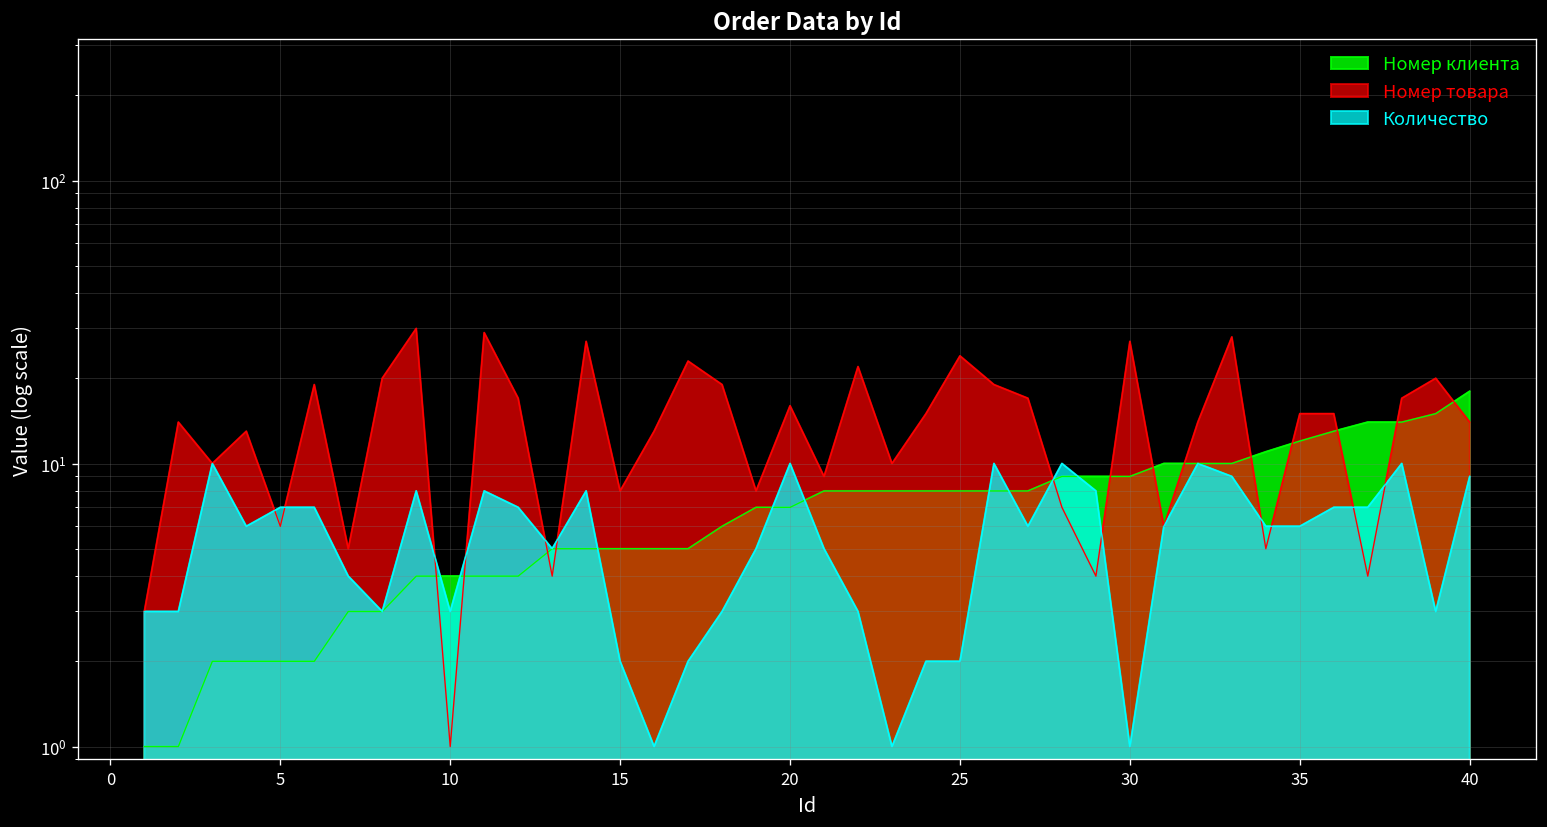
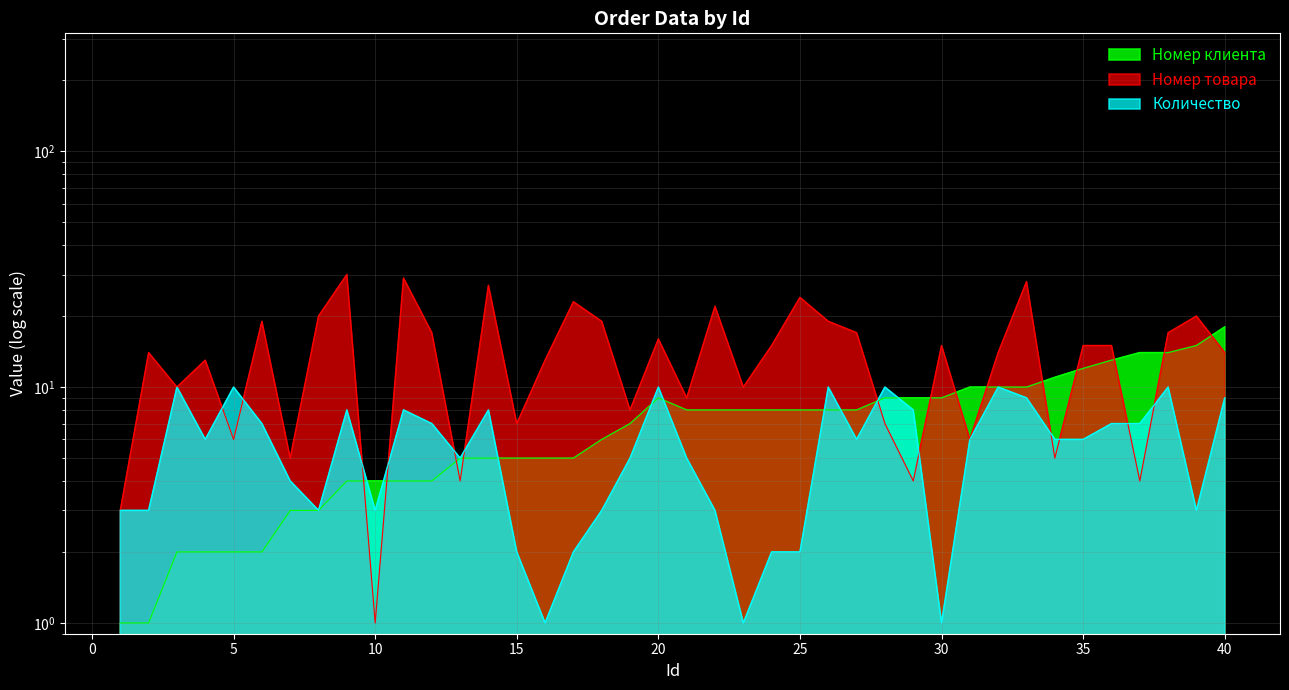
  {
    "Номер клиента": {
      "5": 2,
      "10": 4,
      "15": 5,
-     "20": 7,
+     "20": 9,
      "25": 8,
      "30": 9,
      "35": 12,
      "40": 18
    },
    "Номер товара": {
      "5": 6,
      "10": 1,
-     "15": 8,
+     "15": 7,
      "20": 16,
      "25": 24,
-     "30": 27,
+     "30": 15,
      "35": 15,
      "40": 14
    },
    "Количество": {
-     "5": 7,
+     "5": 10,
      "10": 3,
      "15": 2,
      "20": 10,
      "25": 2,
      "30": 1,
      "35": 6,
      "40": 9
    }
  }
